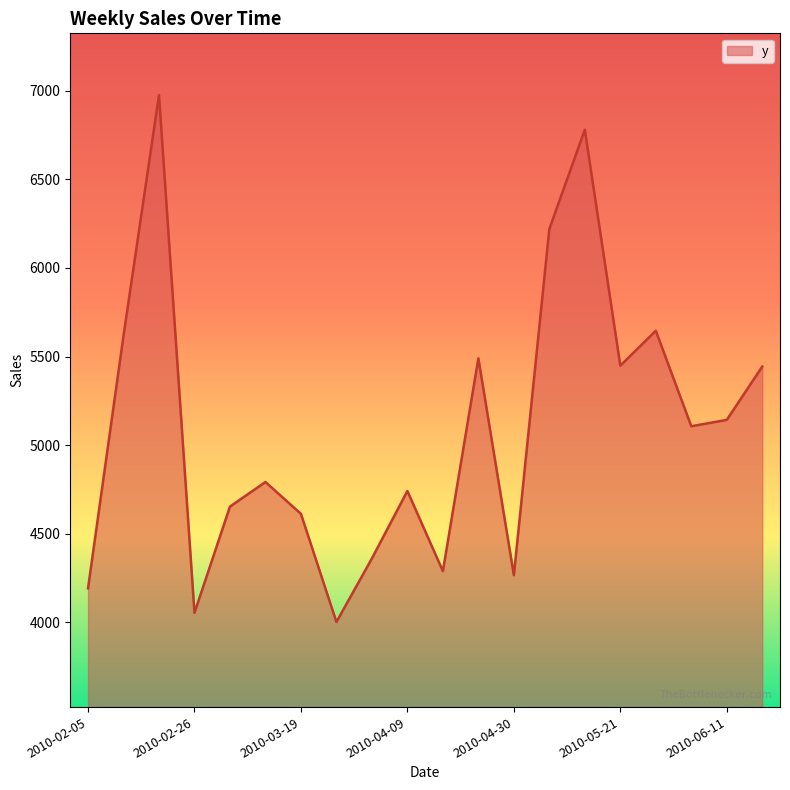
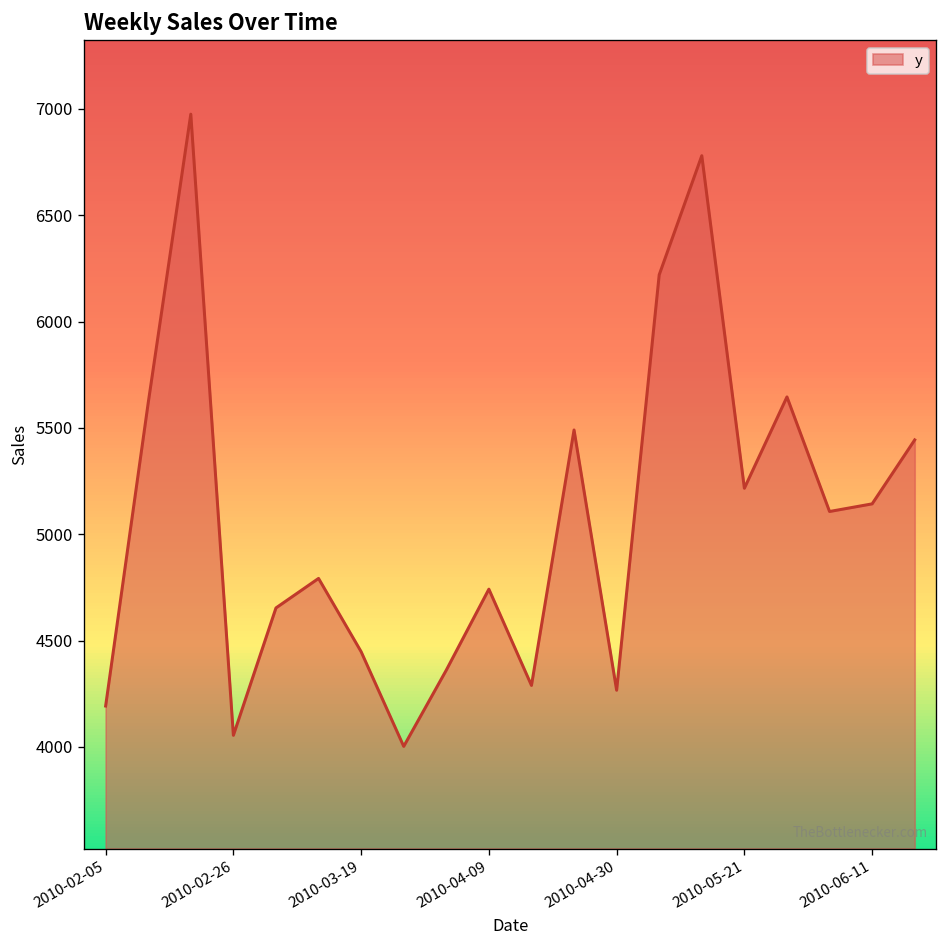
  {
    "2010-02-05": 4190,
    "2010-02-26": 4050,
-   "2010-03-19": 4610,
+   "2010-03-19": 4450,
    "2010-04-09": 4740,
    "2010-04-30": 4270,
-   "2010-05-21": 5450,
+   "2010-05-21": 5220,
    "2010-06-11": 5140
  }
